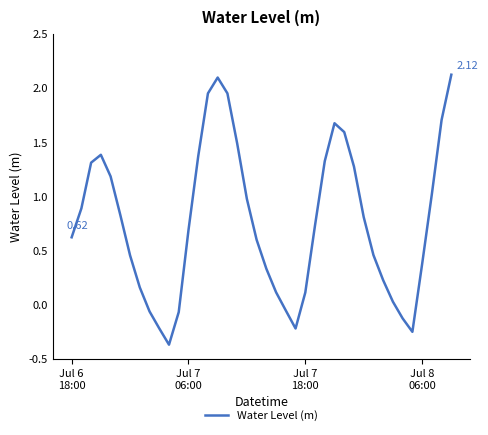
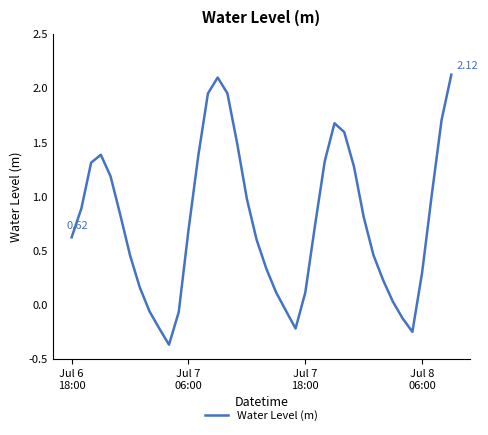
  {
    "Jul 7 06:00": 0.69,
    "Jul 7 18:00": 0.11,
-   "Jul 8 06:00": 0.38
+   "Jul 8 06:00": 0.30
  }
